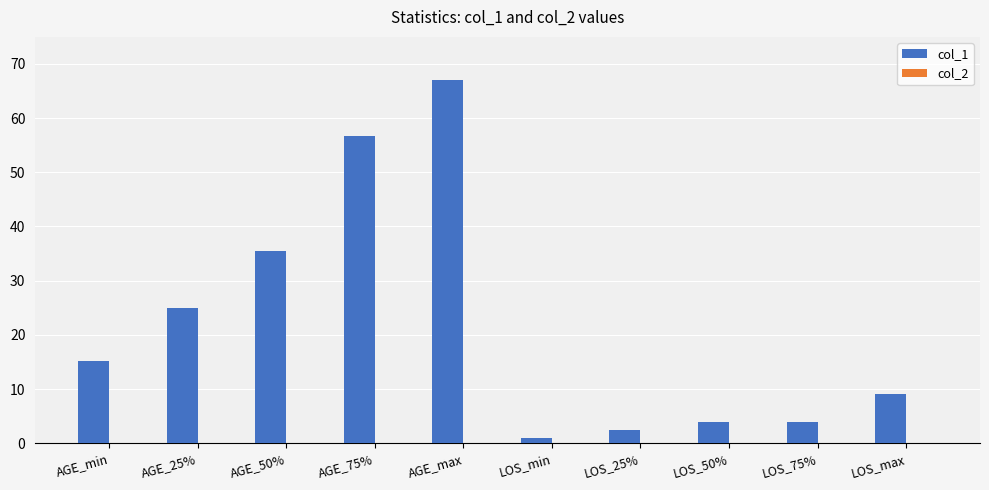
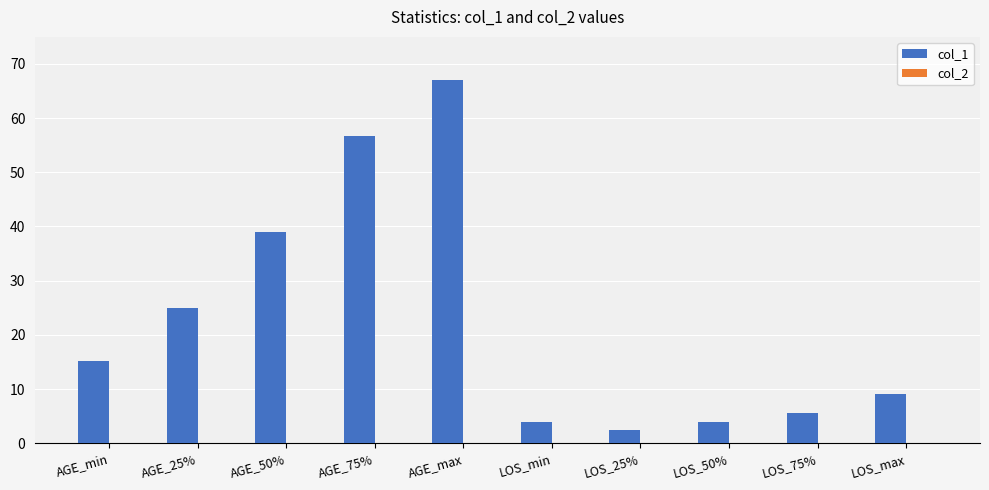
  {
    "col_1": {
      "AGE_min": 15,
      "AGE_25%": 25,
-     "AGE_50%": 36,
+     "AGE_50%": 39,
      "AGE_75%": 57,
      "AGE_max": 67,
-     "LOS_min": 1,
+     "LOS_min": 4,
      "LOS_25%": 3,
      "LOS_50%": 4,
-     "LOS_75%": 4,
+     "LOS_75%": 6,
      "LOS_max": 9
    },
    "col_2": {
      "AGE_min": 0,
      "AGE_25%": 0,
      "AGE_50%": 0,
      "AGE_75%": 0,
      "AGE_max": 0,
      "LOS_min": 0,
      "LOS_25%": 0,
      "LOS_50%": 0,
      "LOS_75%": 0,
      "LOS_max": 0
    }
  }
